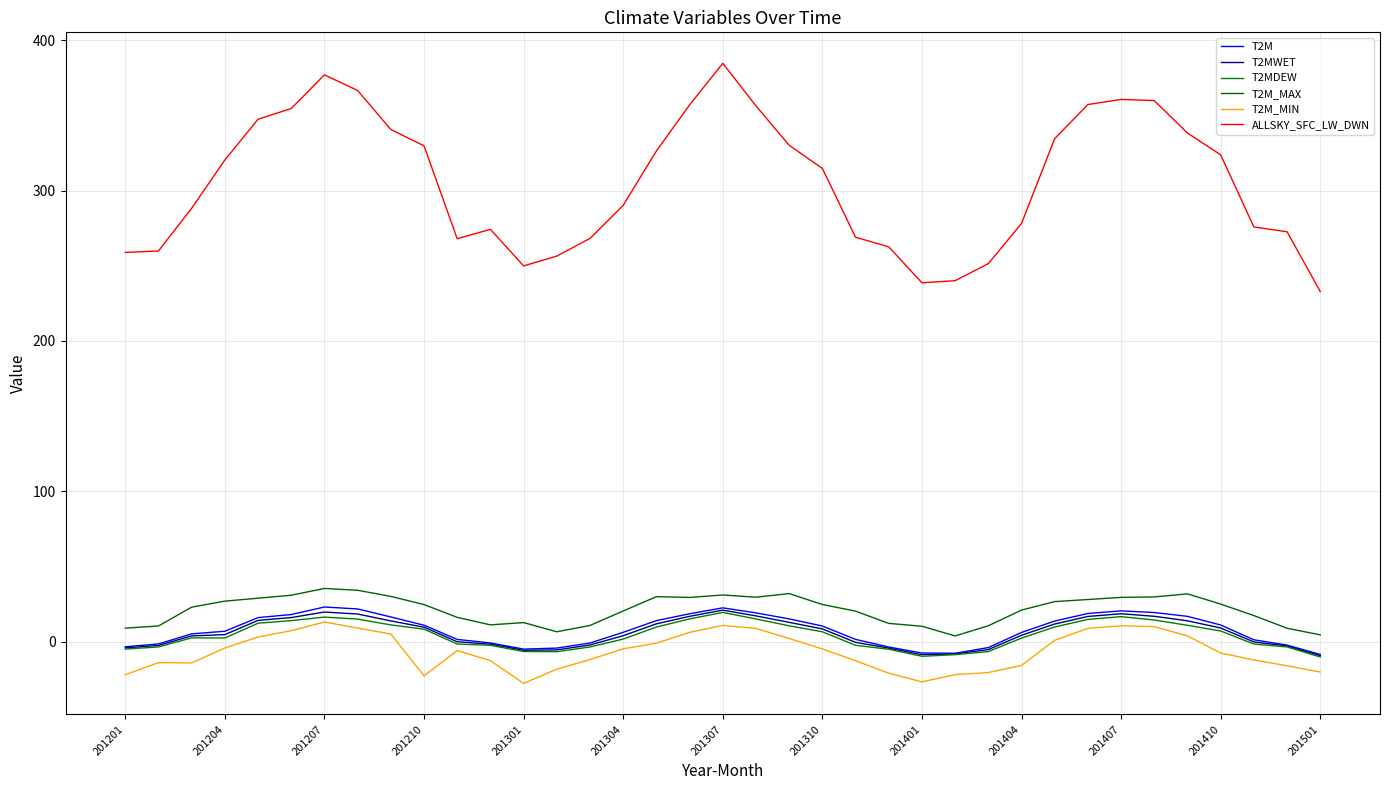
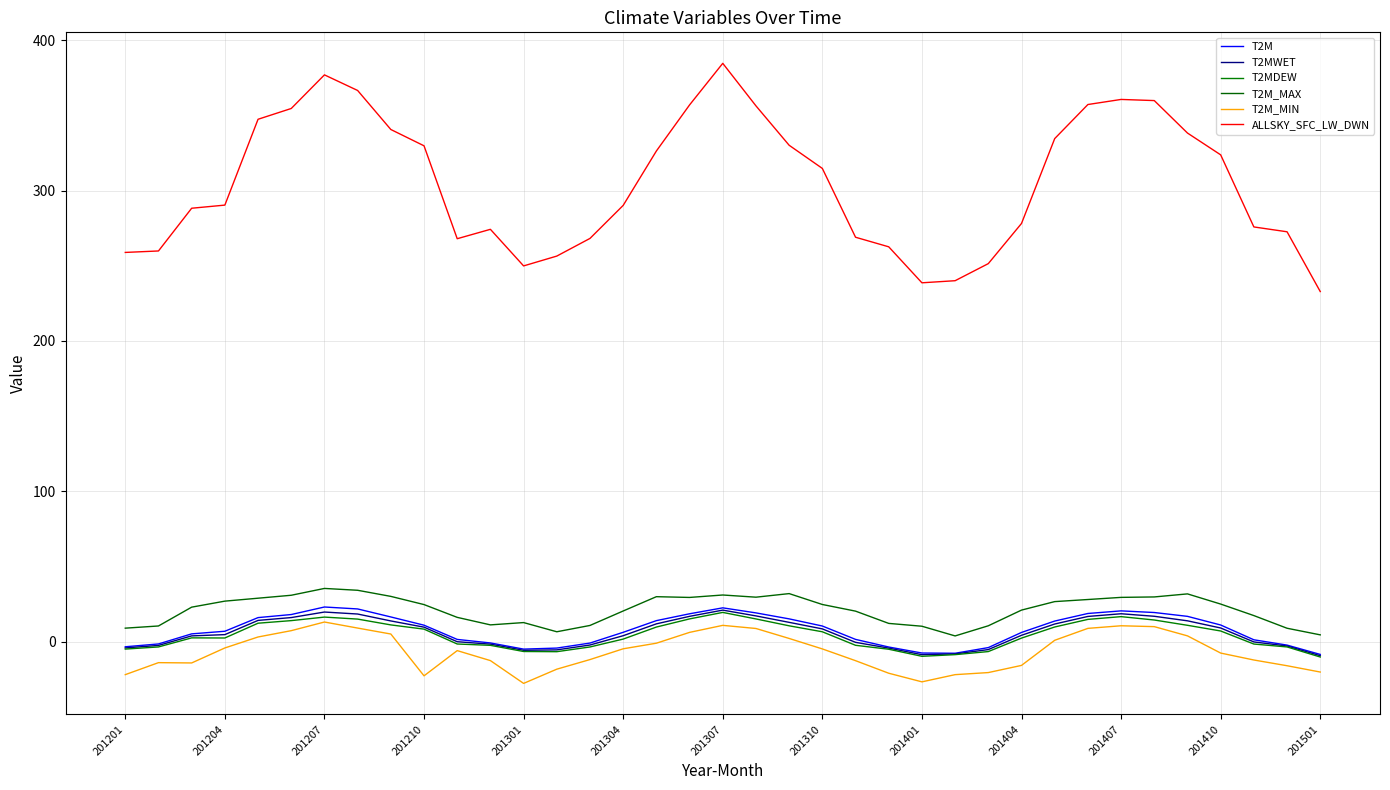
  {
    "T2M": {
      "201204": 7,
      "201207": 23,
      "201304": 6,
      "201310": 10,
      "201404": 6,
      "201407": 20,
      "201410": 11
    },
    "T2MWET": {
      "201204": 5,
      "201207": 20,
      "201304": 4,
      "201310": 8,
      "201404": 4,
      "201407": 19,
      "201410": 9
    },
    "T2M_MIN": {
      "201201": -22,
      "201204": -4,
      "201207": 13,
      "201210": -23,
      "201301": -28,
      "201304": -5,
      "201307": 11,
      "201310": -5,
      "201401": -27,
      "201404": -16,
      "201407": 11,
      "201410": -8,
      "201501": -20
    },
    "ALLSKY_SFC_LW_DWN": {
      "201201": 259,
-     "201204": 320,
+     "201204": 290,
      "201207": 377,
      "201210": 330,
      "201301": 250,
      "201304": 290,
      "201307": 385,
      "201310": 315,
      "201401": 239,
      "201404": 278,
      "201407": 361,
      "201410": 324,
      "201501": 233
    }
  }
